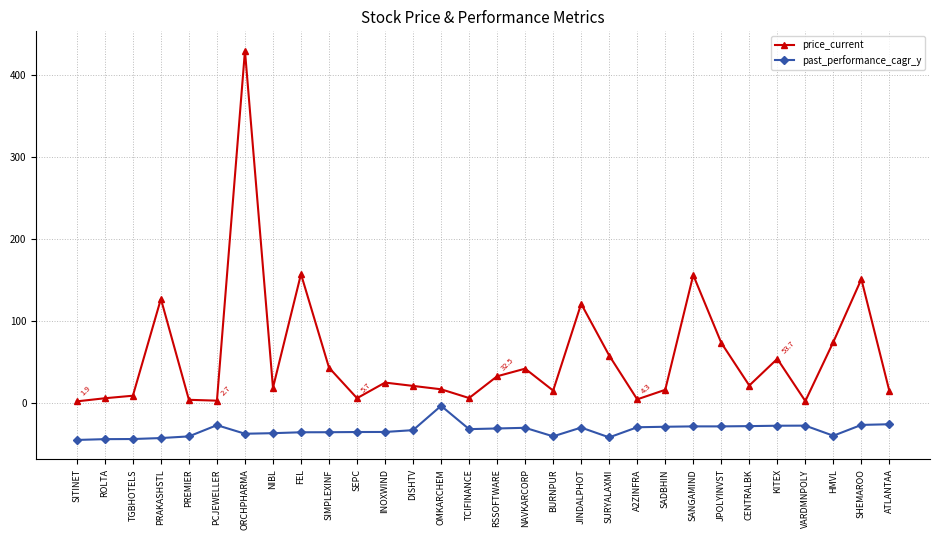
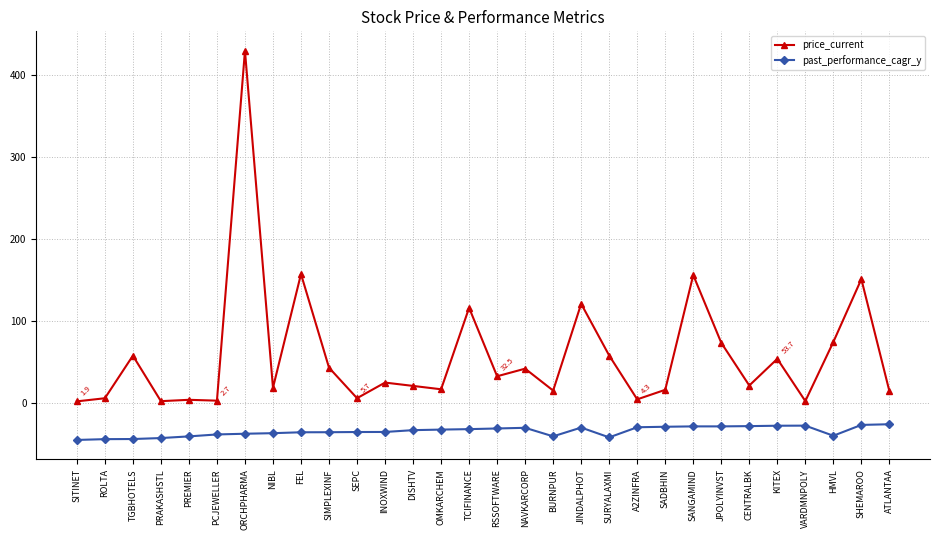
  {
    "price_current": {
      "ROLTA": 10,
-     "TGBHOTELS": 10,
-     "PRAKASHSTL": 130,
+     "TGBHOTELS": 60,
+     "PRAKASHSTL": 0,
      "PREMIER": 0,
      "ORCHPHARMA": 430,
      "NIBL": 20,
      "FEL": 160,
      "SIMPLEXINF": 40,
      "INOXWIND": 20,
      "DISHTV": 20,
      "OMKARCHEM": 20,
-     "TCIFINANCE": 10,
+     "TCIFINANCE": 120,
      "NAVKARCORP": 40,
      "BURNPUR": 20,
      "JINDALPHOT": 120,
      "SURYALAXMI": 60,
      "SADBHIN": 20,
      "SANGAMIND": 160,
      "JPOLYINVST": 70,
      "CENTRALBK": 20,
      "VARDMNPOLY": 0,
      "HMVL": 70,
      "SHEMAROO": 150,
      "ATLANTAA": 10
    },
    "past_performance_cagr_y": {
      "SITINET": -50,
      "ROLTA": -40,
      "TGBHOTELS": -40,
      "PRAKASHSTL": -40,
      "PREMIER": -40,
-     "PCJEWELLER": -30,
+     "PCJEWELLER": -40,
      "ORCHPHARMA": -40,
      "NIBL": -40,
      "FEL": -40,
      "SIMPLEXINF": -40,
      "SEPC": -40,
      "INOXWIND": -40,
      "DISHTV": -30,
-     "OMKARCHEM": 0,
+     "OMKARCHEM": -30,
      "TCIFINANCE": -30,
      "RSSOFTWARE": -30,
      "NAVKARCORP": -30,
      "BURNPUR": -40,
      "JINDALPHOT": -30,
      "SURYALAXMI": -40,
      "A2ZINFRA": -30,
      "SADBHIN": -30,
      "SANGAMIND": -30,
      "JPOLYINVST": -30,
      "CENTRALBK": -30,
      "KITEX": -30,
      "VARDMNPOLY": -30,
      "HMVL": -40,
      "SHEMAROO": -30,
      "ATLANTAA": -30
    }
  }
